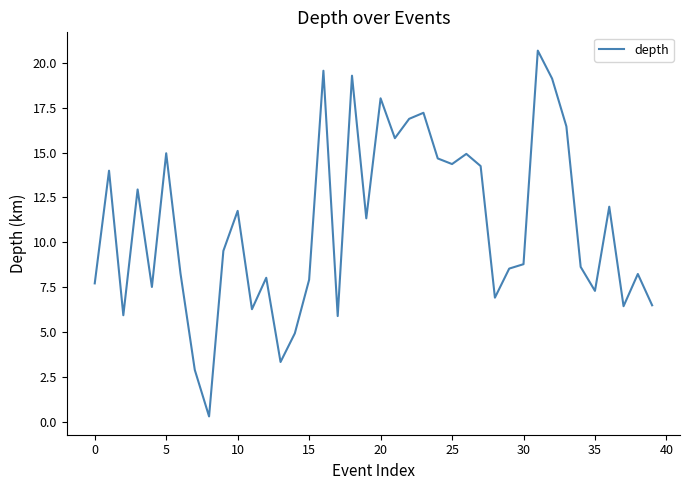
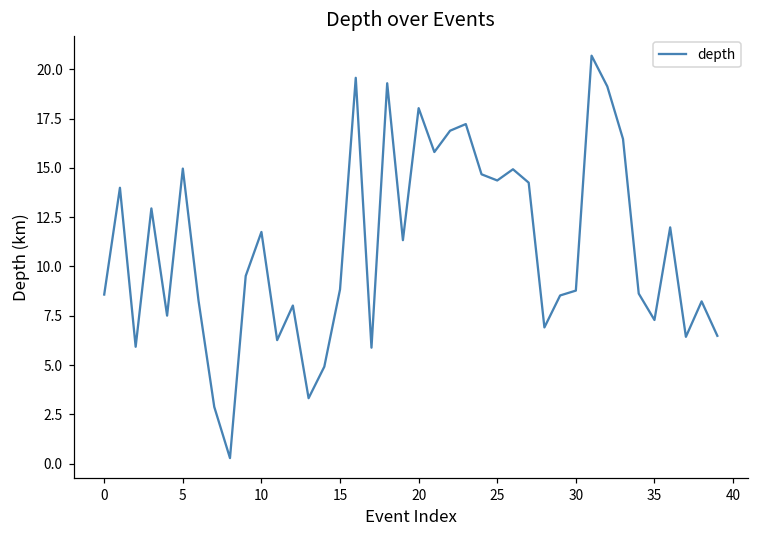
  {
-   "0": 7.7,
+   "0": 8.6,
    "5": 15.0,
    "10": 11.8,
-   "15": 7.9,
+   "15": 8.8,
    "20": 18.0,
    "25": 14.4,
    "30": 8.8,
    "35": 7.3
  }
